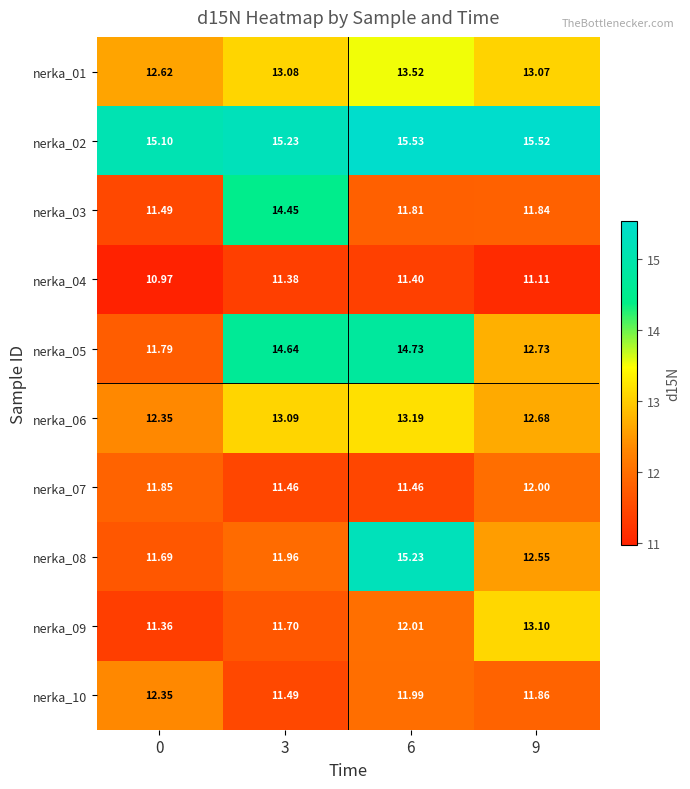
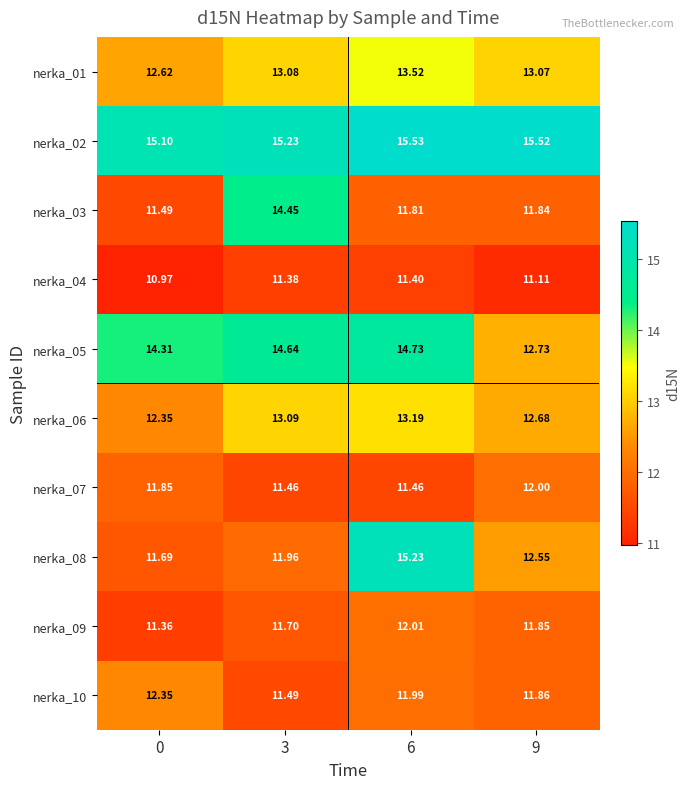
  {
    "nerka_01": {
      "0": 12.62,
      "3": 13.08,
      "6": 13.52,
      "9": 13.07
    },
    "nerka_02": {
      "0": 15.10,
      "3": 15.23,
      "6": 15.53,
      "9": 15.52
    },
    "nerka_03": {
      "0": 11.49,
      "3": 14.45,
      "6": 11.81,
      "9": 11.84
    },
    "nerka_04": {
      "0": 10.97,
      "3": 11.38,
      "6": 11.40,
      "9": 11.11
    },
    "nerka_05": {
-     "0": 11.79,
+     "0": 14.31,
      "3": 14.64,
      "6": 14.73,
      "9": 12.73
    },
    "nerka_06": {
      "0": 12.35,
      "3": 13.09,
      "6": 13.19,
      "9": 12.68
    },
    "nerka_07": {
      "0": 11.85,
      "3": 11.46,
      "6": 11.46,
      "9": 12.00
    },
    "nerka_08": {
      "0": 11.69,
      "3": 11.96,
      "6": 15.23,
      "9": 12.55
    },
    "nerka_09": {
      "0": 11.36,
      "3": 11.70,
      "6": 12.01,
-     "9": 13.10
+     "9": 11.85
    },
    "nerka_10": {
      "0": 12.35,
      "3": 11.49,
      "6": 11.99,
      "9": 11.86
    }
  }
